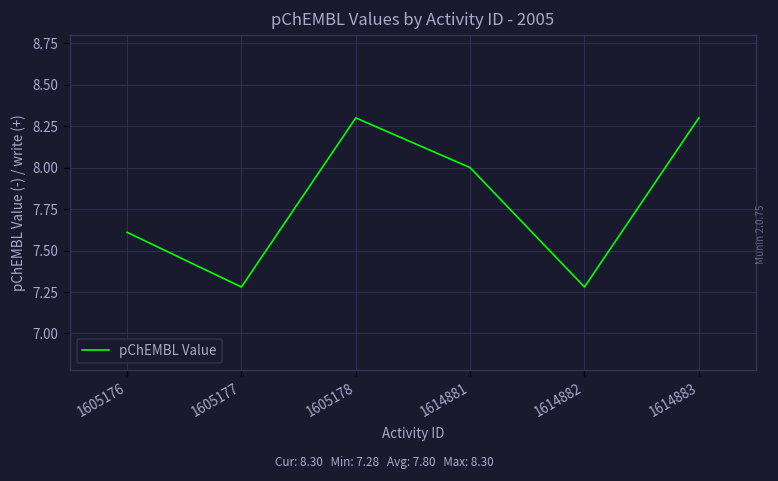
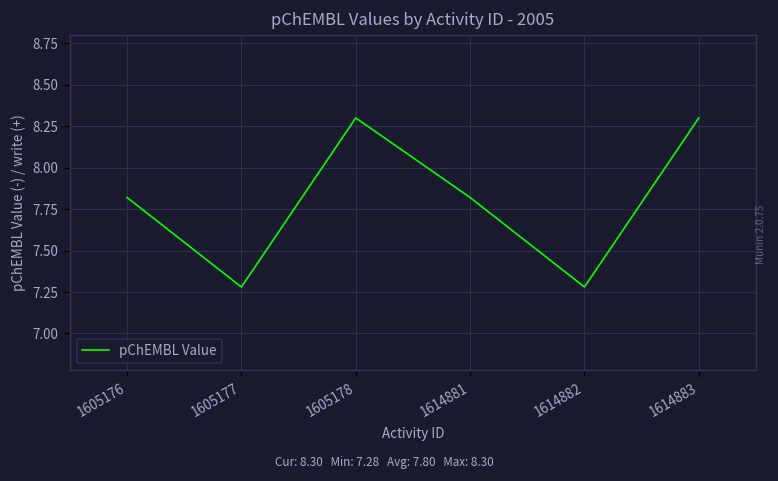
  {
-   "1605176": 7.61,
+   "1605176": 7.82,
    "1605177": 7.28,
    "1605178": 8.30,
-   "1614881": 8.00,
+   "1614881": 7.82,
    "1614882": 7.28,
    "1614883": 8.30
  }
